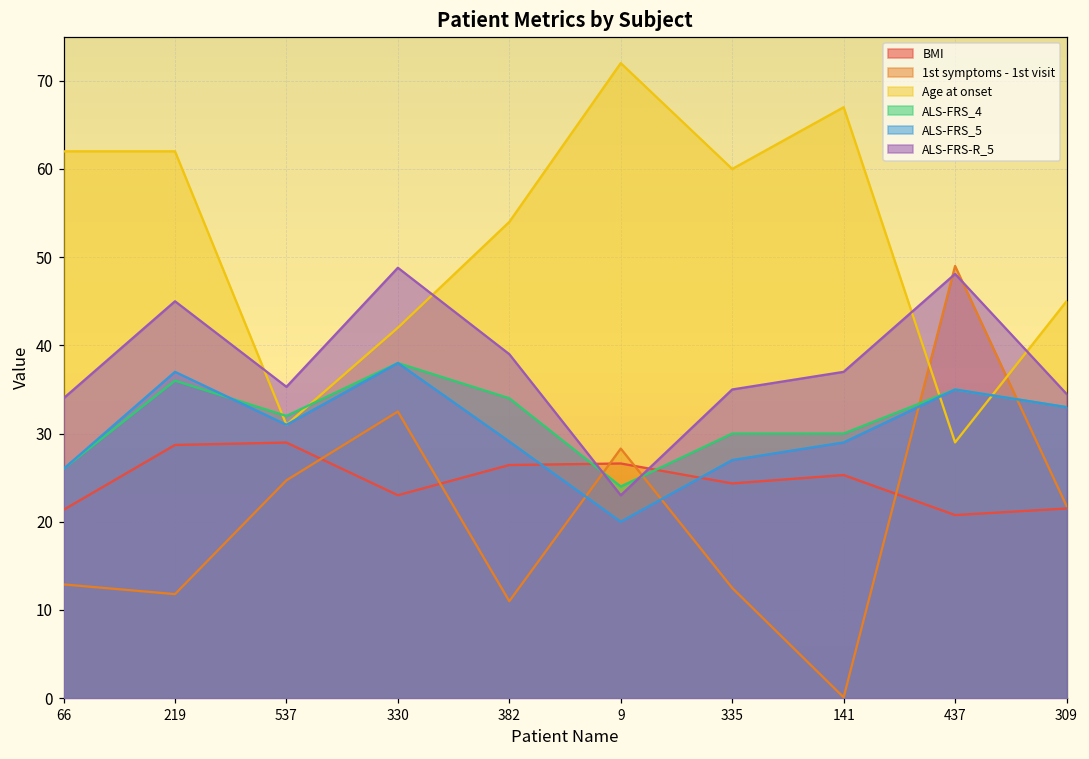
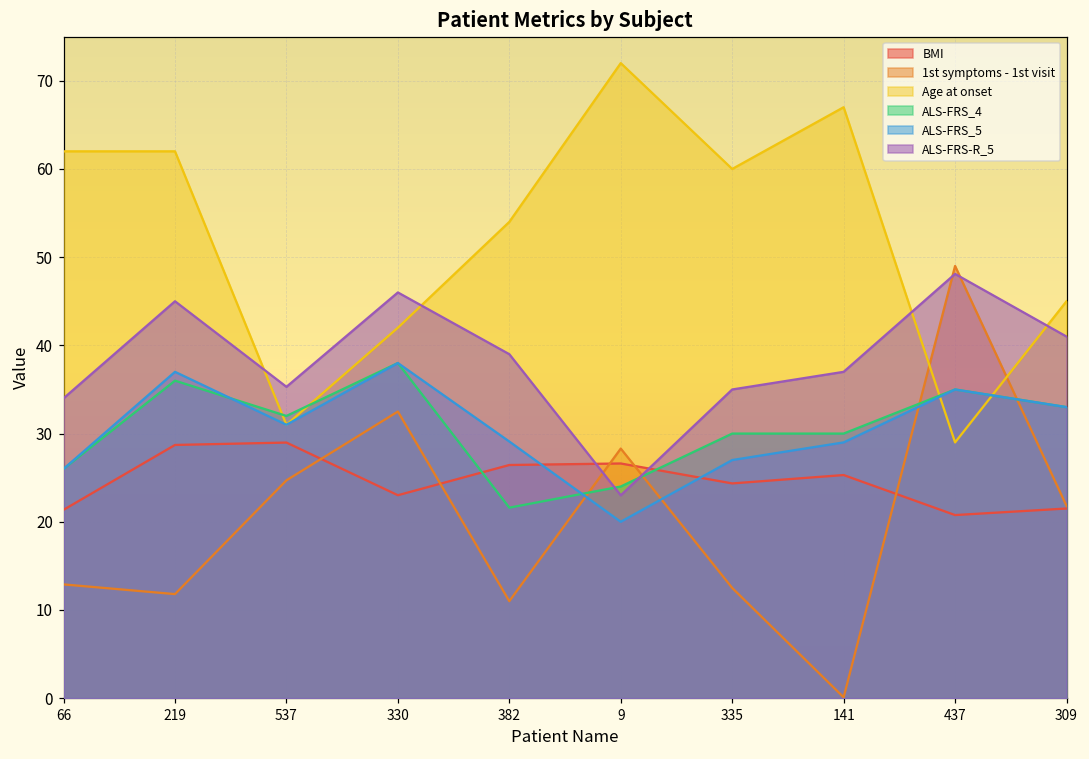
  {
    "ALS-FRS_4": {
      "219": 36,
      "537": 32,
-     "382": 34,
+     "382": 22,
      "9": 24,
      "335": 30,
      "141": 30
    },
    "ALS-FRS_5": {
      "219": 37,
      "382": 29,
      "9": 20,
      "335": 27,
      "141": 29
    },
    "ALS-FRS-R_5": {
      "66": 34,
      "219": 45,
      "537": 35,
-     "330": 49,
+     "330": 46,
      "382": 39,
      "9": 23,
      "335": 35,
      "141": 37,
      "437": 48,
-     "309": 35
+     "309": 41
    }
  }
